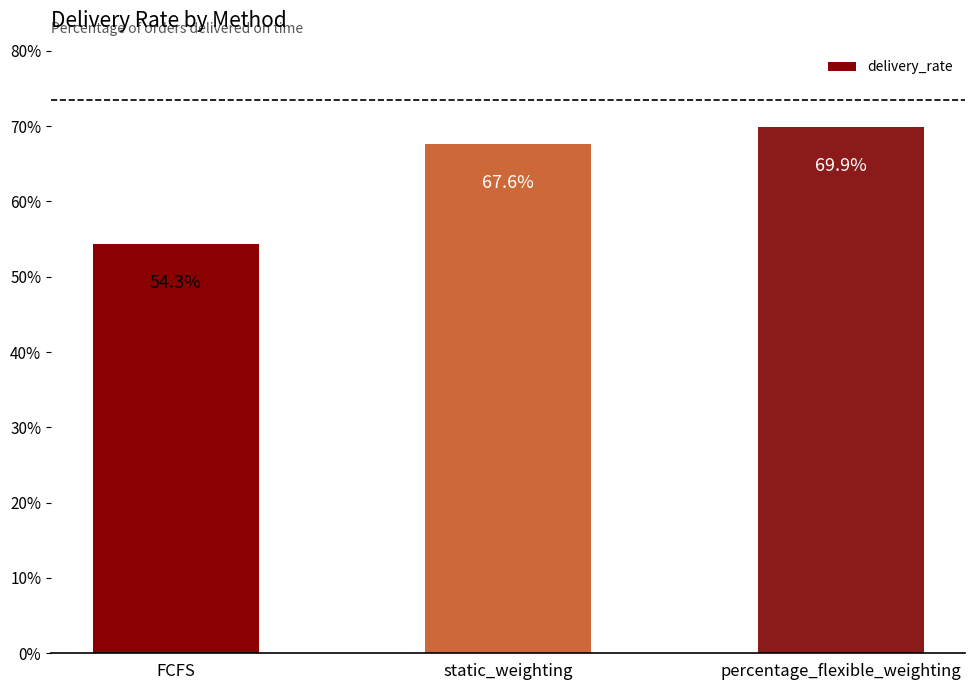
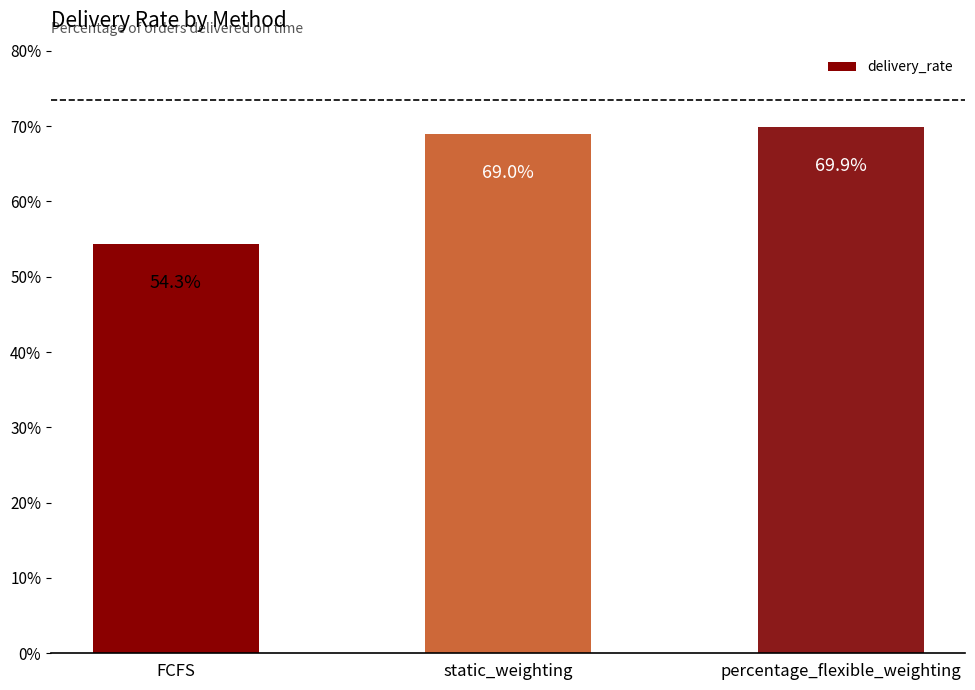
  {
    "FCFS": "54.3%",
-   "static_weighting": "67.6%",
+   "static_weighting": "69.0%",
    "percentage_flexible_weighting": "69.9%"
  }
